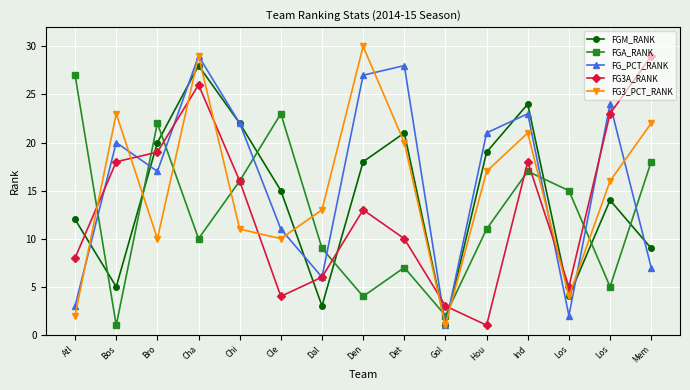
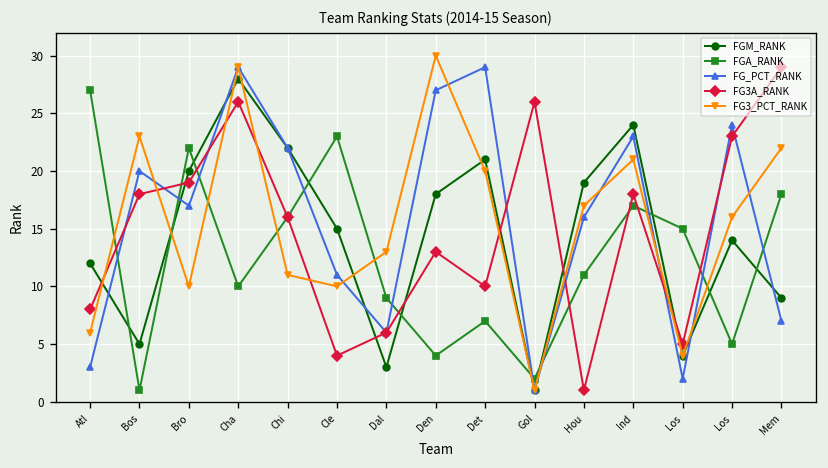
  {
    "FGM_RANK": {
      "Atl": 12,
      "Bos": 5,
      "Bro": 20,
      "Cha": 28,
      "Cle": 15,
      "Dal": 3,
      "Den": 18,
      "Det": 21,
      "Hou": 19,
      "Ind": 24,
      "Mem": 9
    },
    "FGA_RANK": {
      "Atl": 27,
      "Bos": 1,
      "Bro": 22,
      "Cha": 10,
      "Cle": 23,
      "Dal": 9,
      "Den": 4,
      "Det": 7,
      "Gol": 2,
      "Hou": 11,
      "Ind": 17,
      "Mem": 18
    },
    "FG_PCT_RANK": {
      "Atl": 3,
      "Bos": 20,
      "Bro": 17,
      "Cle": 11,
      "Den": 27,
-     "Det": 28,
-     "Hou": 21,
+     "Det": 29,
+     "Hou": 16,
      "Ind": 23,
      "Mem": 7
    },
    "FG3A_RANK": {
      "Atl": 8,
      "Bos": 18,
      "Bro": 19,
      "Cha": 26,
      "Cle": 4,
      "Den": 13,
      "Det": 10,
-     "Gol": 3,
+     "Gol": 26,
      "Hou": 1,
      "Ind": 18
    },
    "FG3_PCT_RANK": {
-     "Atl": 2,
+     "Atl": 6,
      "Bos": 23,
      "Bro": 10,
      "Chi": 11,
      "Cle": 10,
      "Dal": 13,
      "Den": 30,
      "Det": 20,
      "Hou": 17,
      "Ind": 21,
      "Mem": 22
    }
  }
